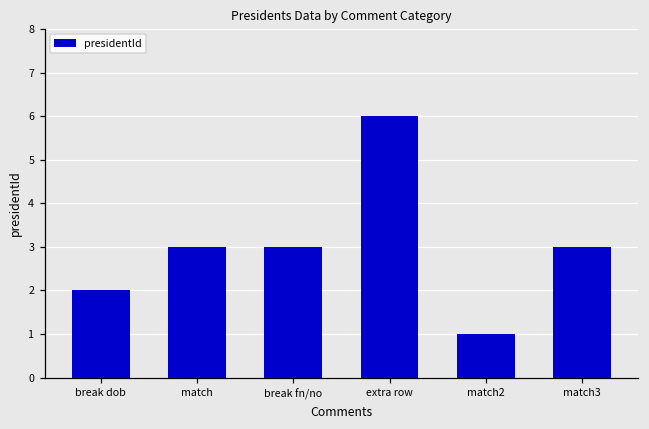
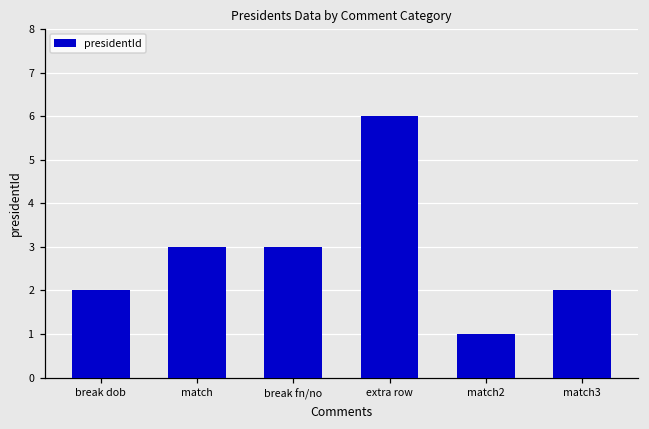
  {
    "break dob": 2,
    "match": 3,
    "break fn/no": 3,
    "extra row": 6,
    "match2": 1,
-   "match3": 3
+   "match3": 2
  }
